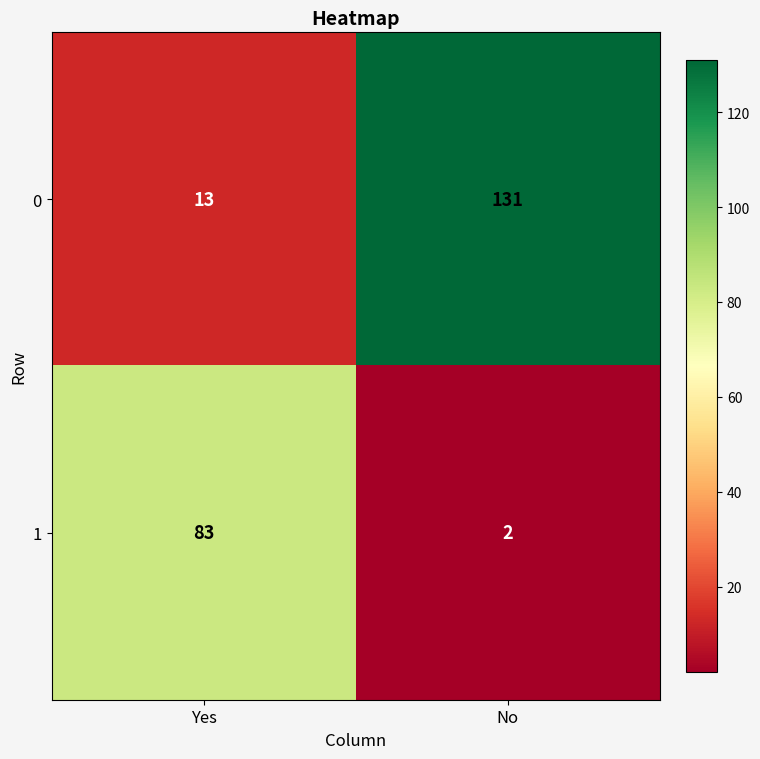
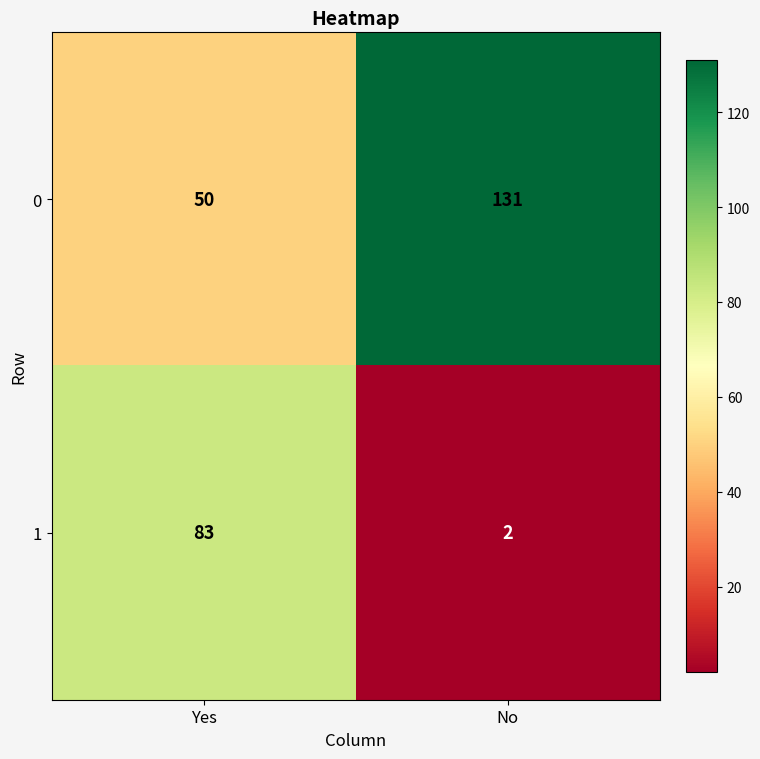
  {
    "0": {
-     "Yes": 13,
+     "Yes": 50,
      "No": 131
    },
    "1": {
      "Yes": 83,
      "No": 2
    }
  }
